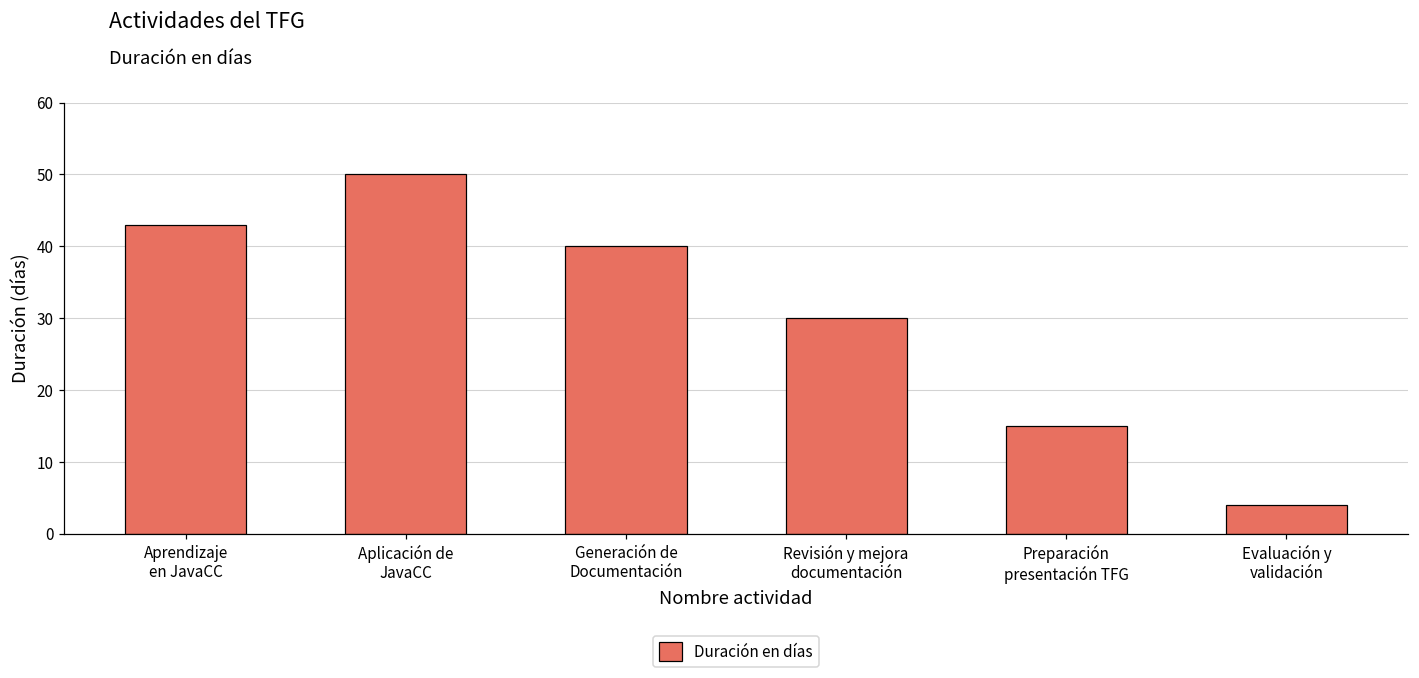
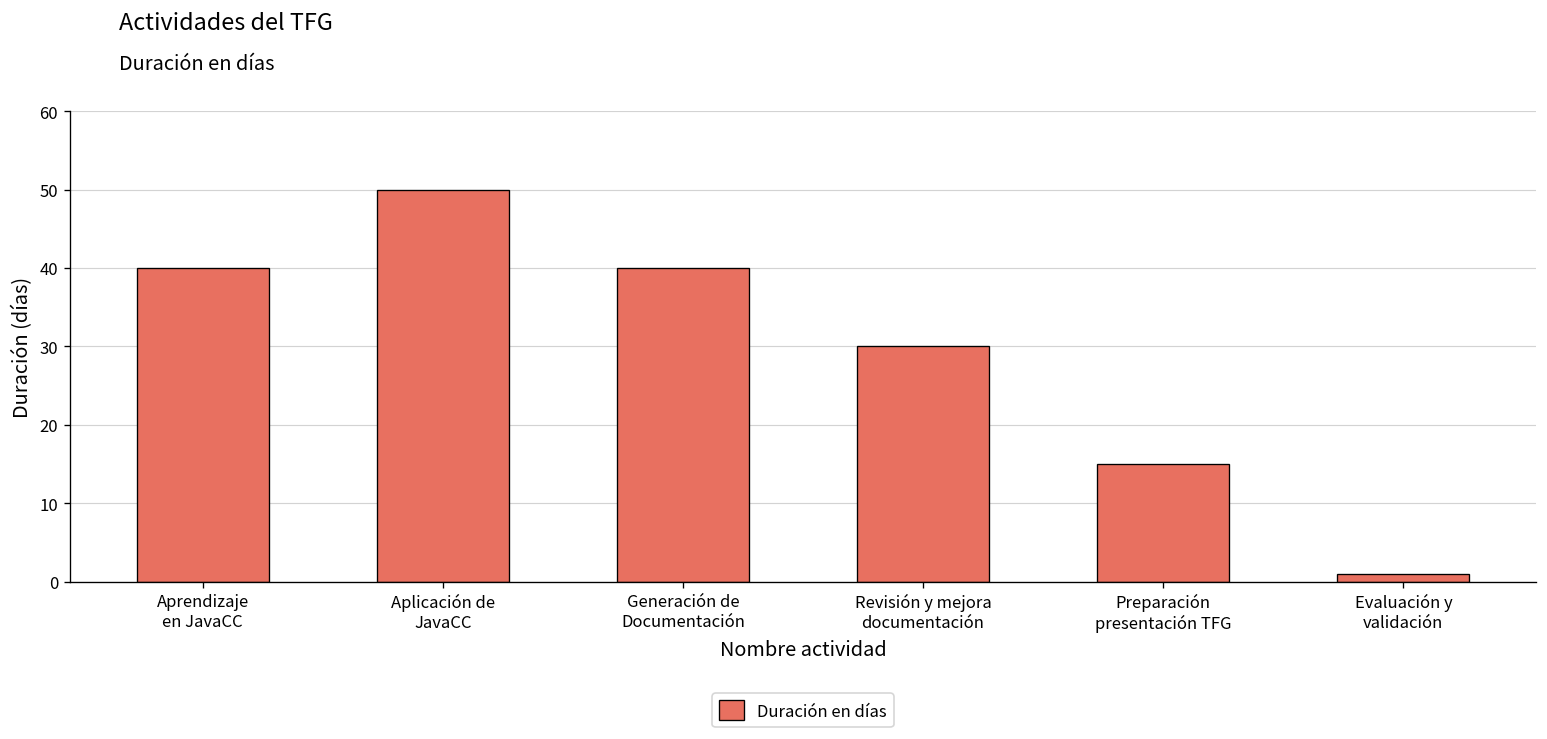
  {
-   "Aprendizaje en JavaCC": 43,
+   "Aprendizaje en JavaCC": 40,
    "Aplicación de JavaCC": 50,
    "Generación de Documentación": 40,
    "Revisión y mejora documentación": 30,
    "Preparación presentación TFG": 15,
-   "Evaluación y validación": 4
+   "Evaluación y validación": 1
  }
